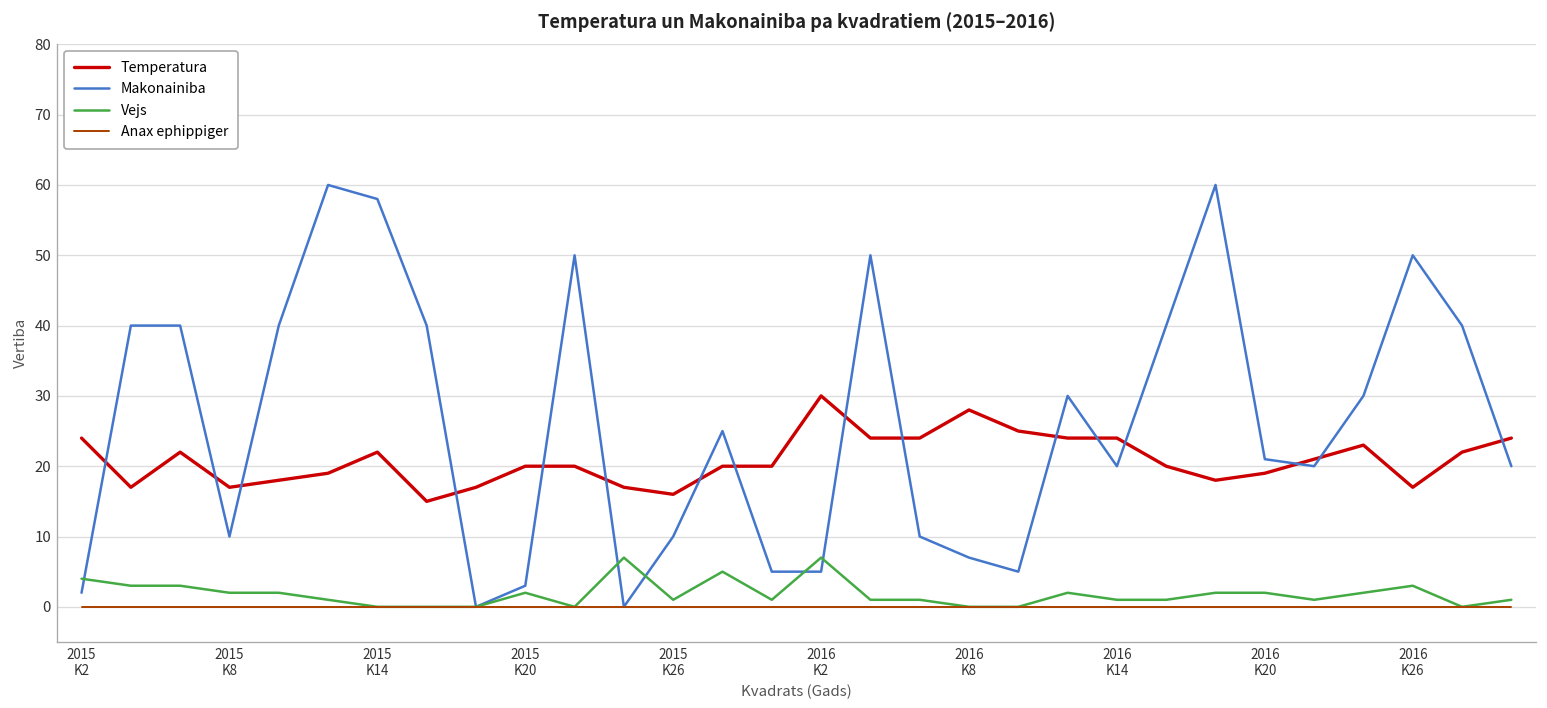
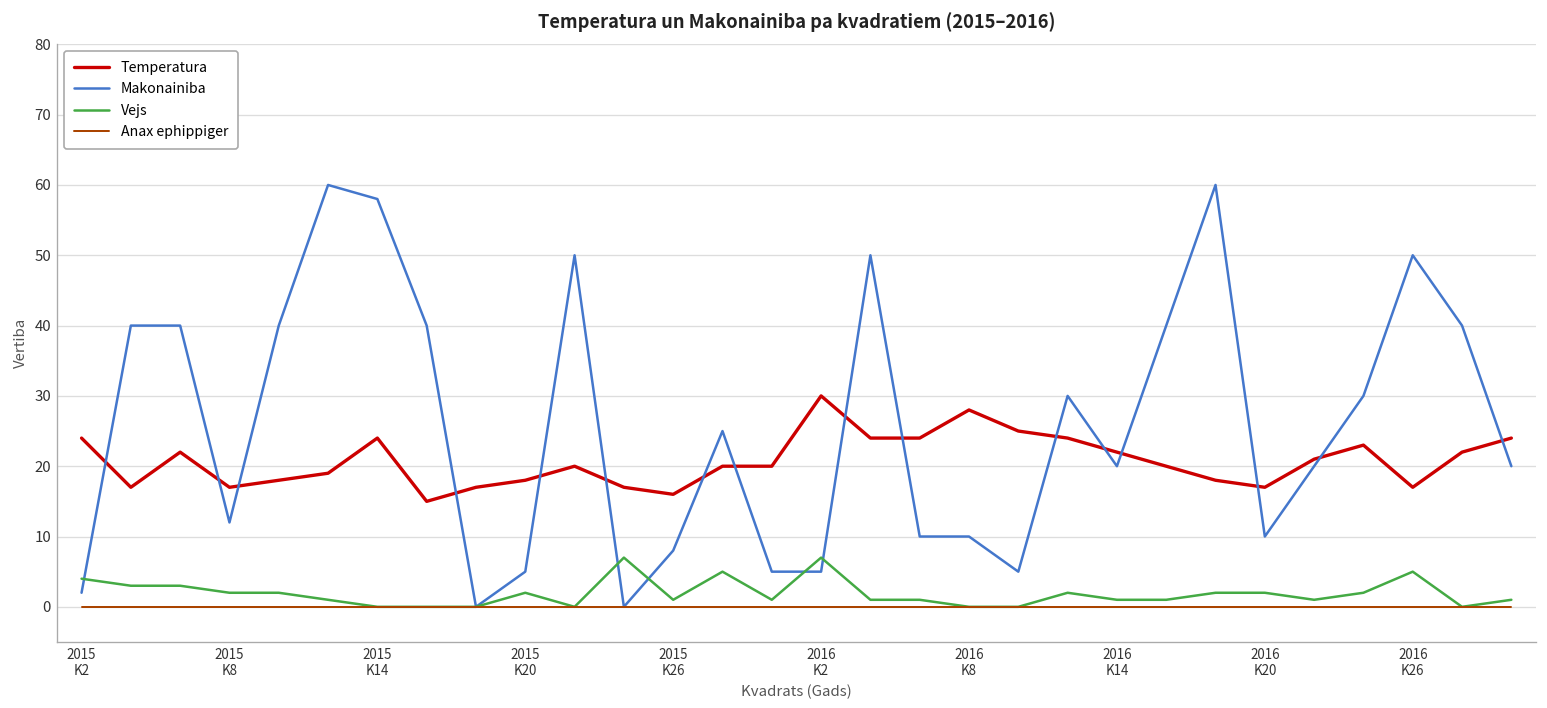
  {
    "Temperatura": {
      "2015 K2": 24,
      "2015 K8": 17,
-     "2015 K14": 22,
-     "2015 K20": 20,
+     "2015 K14": 24,
+     "2015 K20": 18,
      "2015 K26": 16,
      "2016 K2": 30,
      "2016 K8": 28,
-     "2016 K14": 24,
-     "2016 K20": 19,
+     "2016 K14": 22,
+     "2016 K20": 17,
      "2016 K26": 17
    },
    "Makonainiba": {
      "2015 K2": 2,
-     "2015 K8": 10,
+     "2015 K8": 12,
      "2015 K14": 58,
-     "2015 K20": 3,
-     "2015 K26": 10,
+     "2015 K20": 5,
+     "2015 K26": 8,
      "2016 K2": 5,
-     "2016 K8": 7,
+     "2016 K8": 10,
      "2016 K14": 20,
-     "2016 K20": 21,
+     "2016 K20": 10,
      "2016 K26": 50
    },
    "Vejs": {
      "2015 K2": 4,
      "2015 K8": 2,
      "2015 K20": 2,
      "2015 K26": 1,
      "2016 K2": 7,
      "2016 K14": 1,
      "2016 K20": 2,
-     "2016 K26": 3
+     "2016 K26": 5
    },
    "Anax ephippiger": {
      "2015 K2": 0,
      "2015 K8": 0,
      "2015 K20": 0,
      "2015 K26": 0,
      "2016 K2": 0,
      "2016 K14": 0,
      "2016 K20": 0,
      "2016 K26": 0
    }
  }
